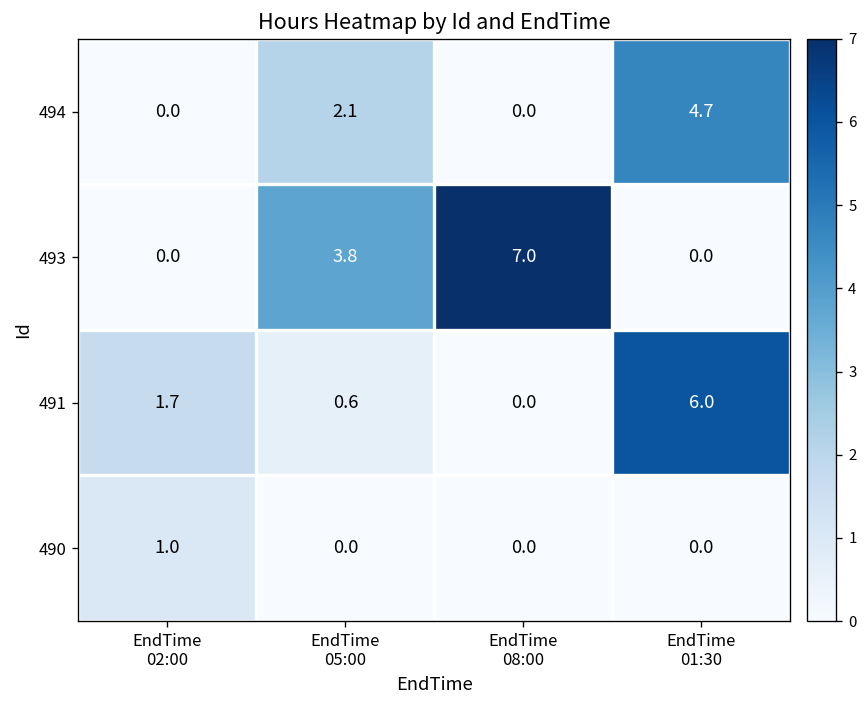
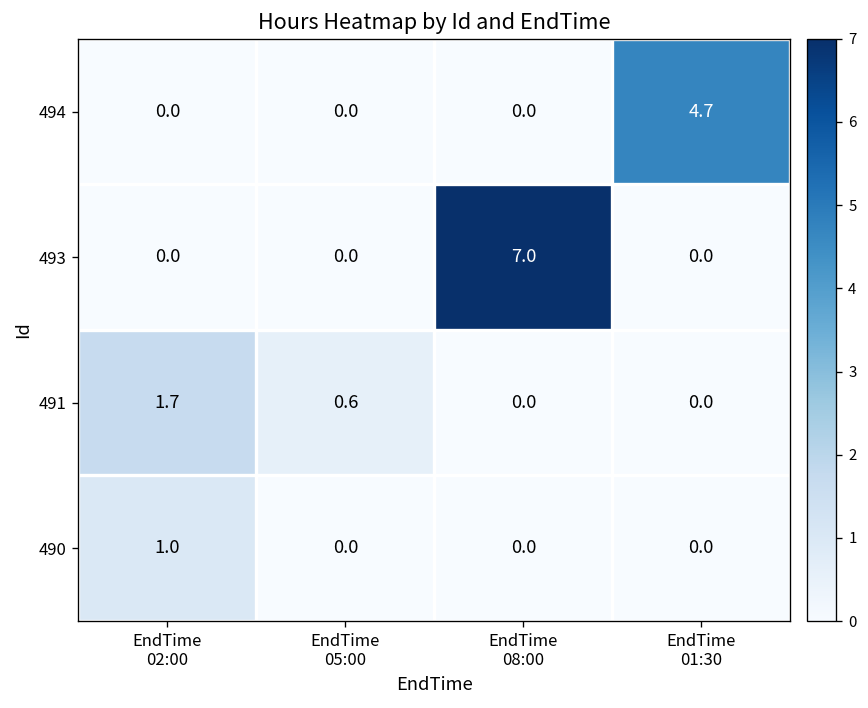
  {
    "494": {
      "EndTime 02:00": 0.0,
-     "EndTime 05:00": 2.1,
+     "EndTime 05:00": 0.0,
      "EndTime 08:00": 0.0,
      "EndTime 01:30": 4.7
    },
    "493": {
      "EndTime 02:00": 0.0,
-     "EndTime 05:00": 3.8,
+     "EndTime 05:00": 0.0,
      "EndTime 08:00": 7.0,
      "EndTime 01:30": 0.0
    },
    "491": {
      "EndTime 02:00": 1.7,
      "EndTime 05:00": 0.6,
      "EndTime 08:00": 0.0,
-     "EndTime 01:30": 6.0
+     "EndTime 01:30": 0.0
    },
    "490": {
      "EndTime 02:00": 1.0,
      "EndTime 05:00": 0.0,
      "EndTime 08:00": 0.0,
      "EndTime 01:30": 0.0
    }
  }
